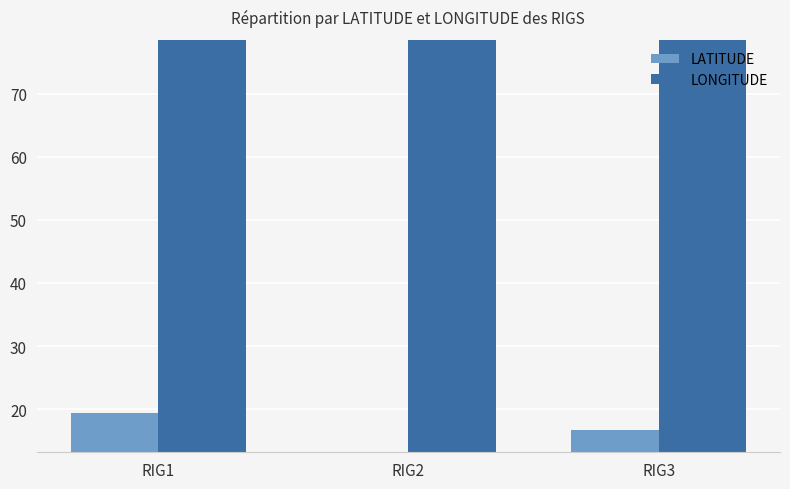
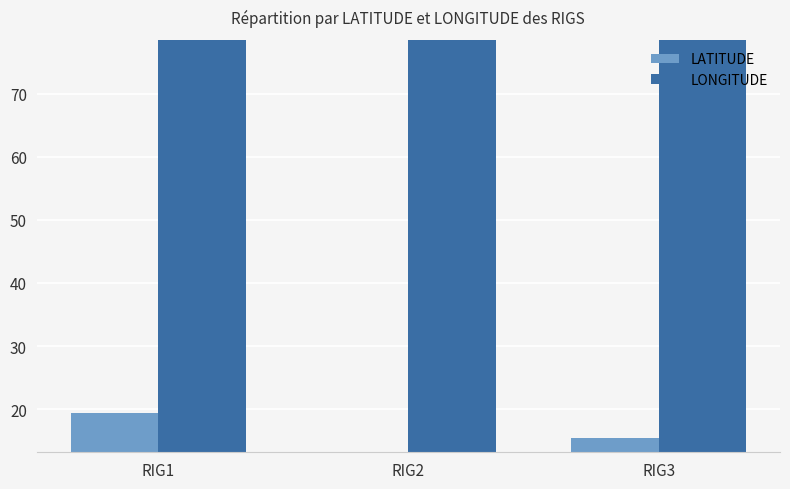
  {
    "LATITUDE": {
      "RIG1": 19,
      "RIG2": 13,
-     "RIG3": 17
+     "RIG3": 15
    },
    "LONGITUDE": {
      "RIG1": 78,
      "RIG2": 78,
      "RIG3": 78
    }
  }
